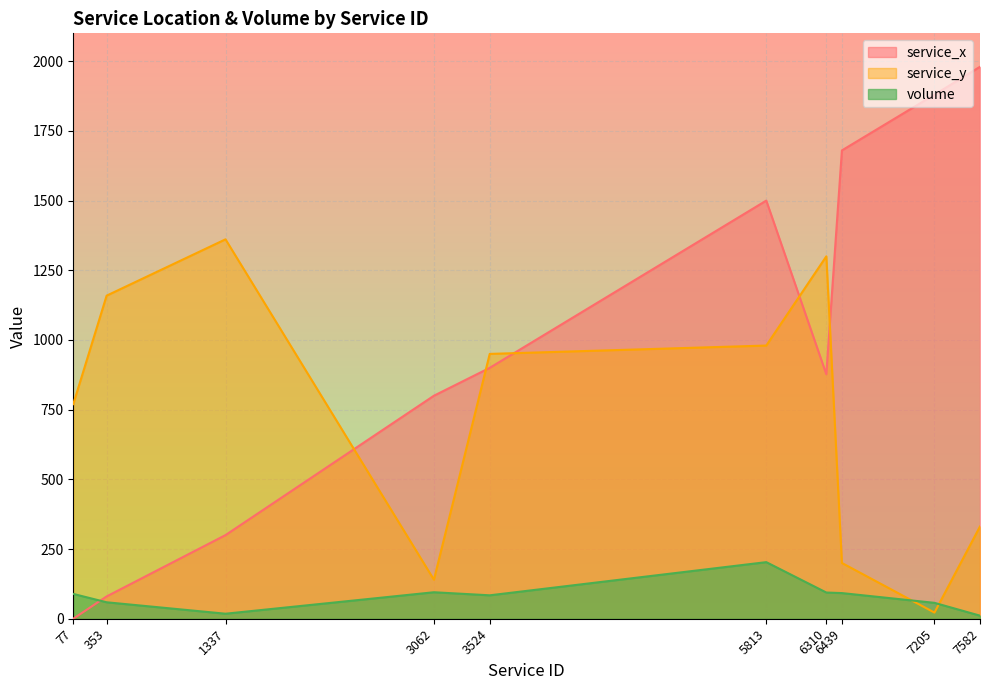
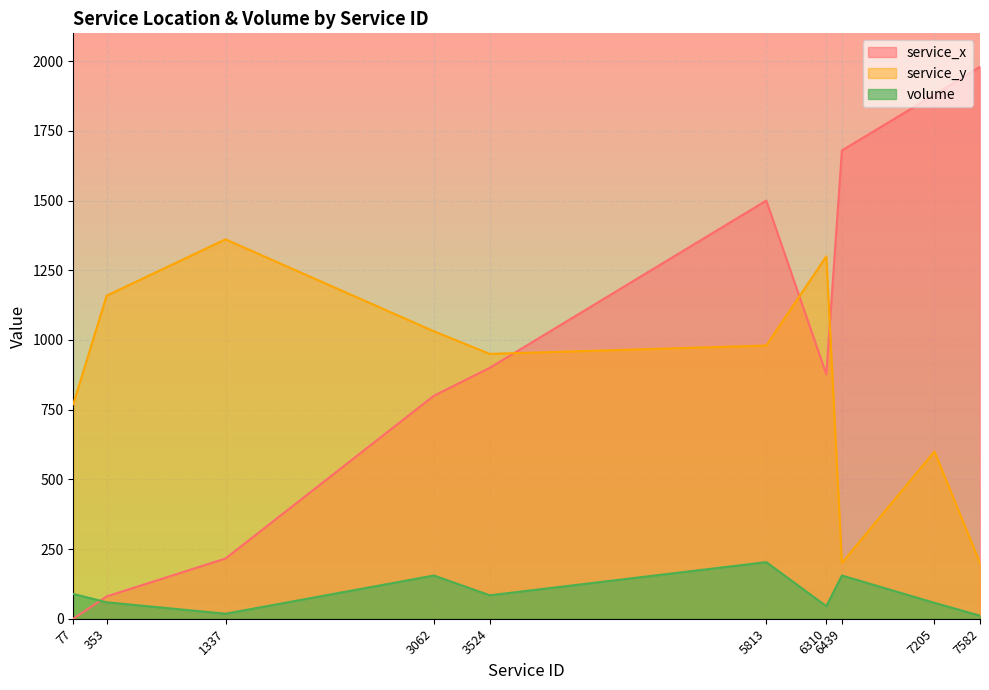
  {
    "service_x": {
      "77": 0,
      "353": 80,
-     "1337": 300,
+     "1337": 220,
      "3062": 800,
      "3524": 900,
      "5813": 1500,
      "6310": 880,
      "6439": 1680,
      "7582": 1980
    },
    "service_y": {
      "77": 770,
      "353": 1160,
      "1337": 1360,
-     "3062": 140,
+     "3062": 1030,
      "3524": 950,
      "5813": 980,
      "6310": 1300,
      "6439": 200,
-     "7205": 20,
-     "7582": 330
+     "7205": 600,
+     "7582": 200
    },
    "volume": {
      "77": 90,
      "353": 60,
      "1337": 20,
-     "3062": 100,
+     "3062": 160,
      "3524": 80,
      "5813": 200,
-     "6310": 90,
-     "6439": 90,
+     "6310": 50,
+     "6439": 160,
      "7205": 60,
      "7582": 10
    }
  }
